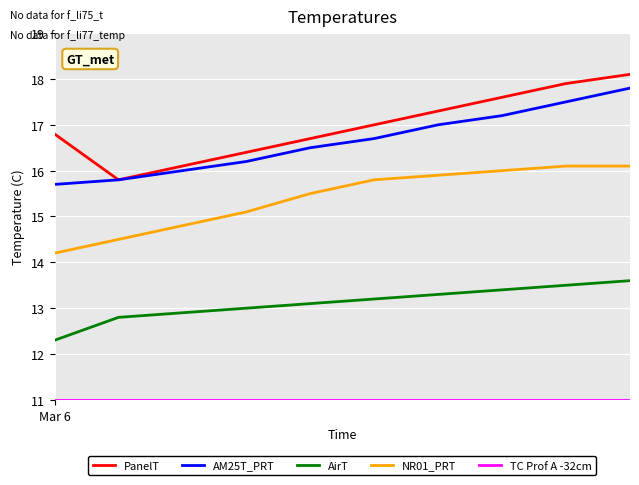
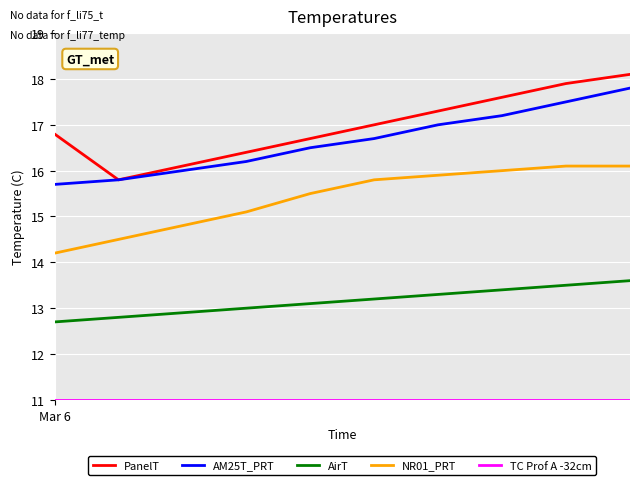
  {
    "PanelT": {
      "Mar 6": 16.8
    },
    "AM25T_PRT": {
      "Mar 6": 15.7
    },
    "AirT": {
-     "Mar 6": 12.3
+     "Mar 6": 12.7
    },
    "NR01_PRT": {
      "Mar 6": 14.2
    },
    "TC Prof A -32cm": {
      "Mar 6": 11.0
    }
  }
